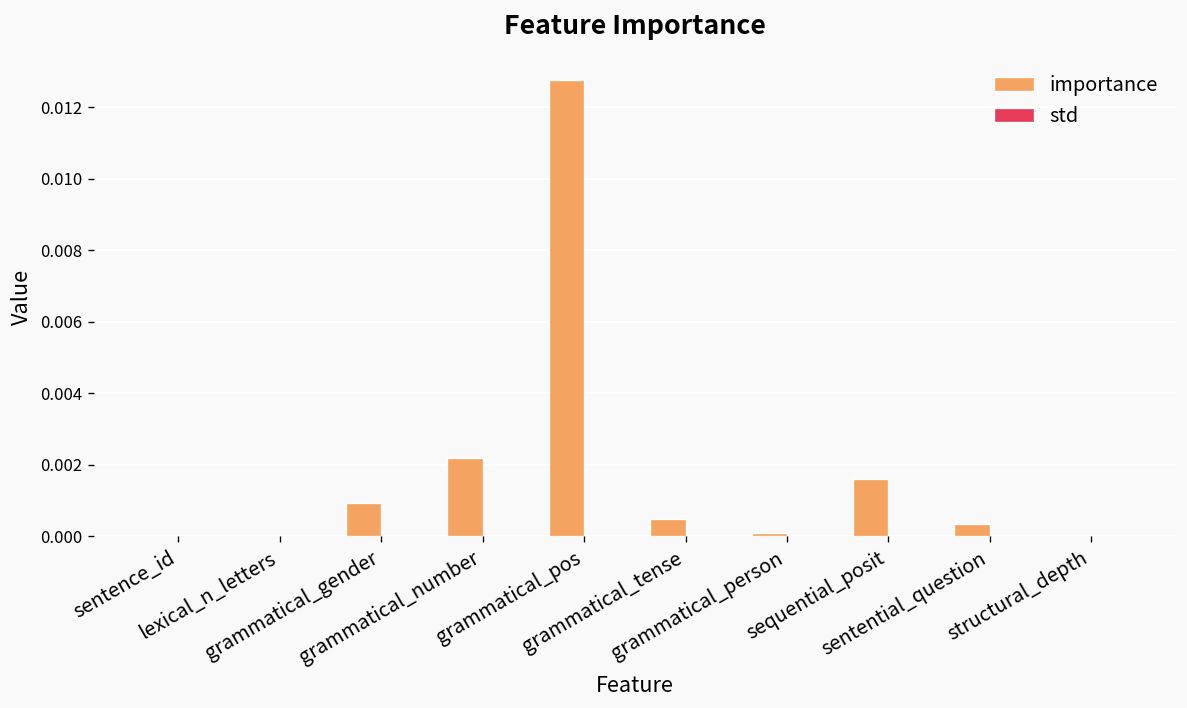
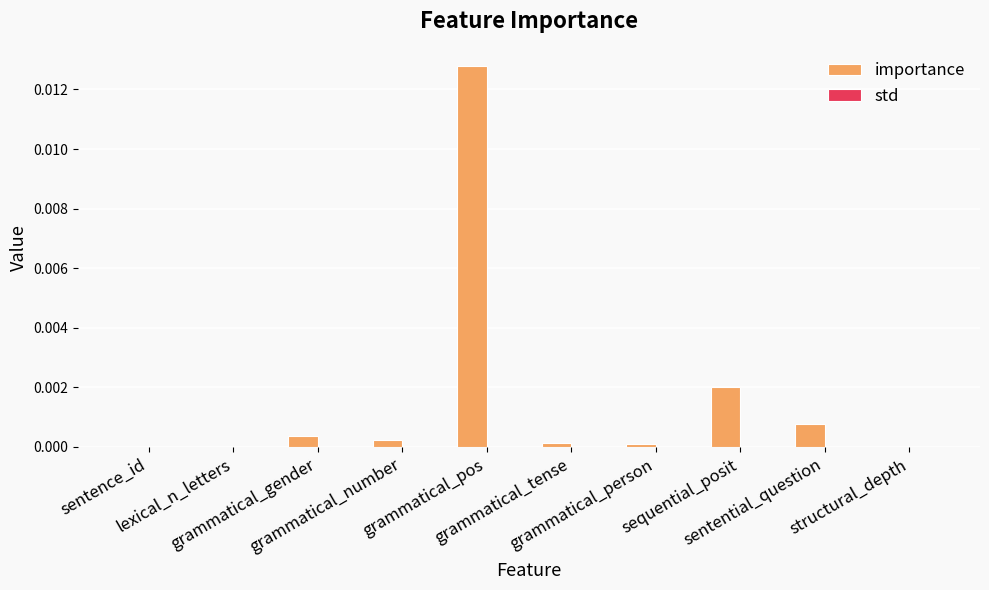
  {
    "importance": {
      "lexical_n_letters": 0.0000,
-     "grammatical_gender": 0.0009,
-     "grammatical_number": 0.0022,
+     "grammatical_gender": 0.0004,
+     "grammatical_number": 0.0002,
      "grammatical_pos": 0.0128,
-     "grammatical_tense": 0.0005,
+     "grammatical_tense": 0.0001,
      "grammatical_person": 0.0001,
-     "sequential_posit": 0.0016,
-     "sentential_question": 0.0003,
+     "sequential_posit": 0.0020,
+     "sentential_question": 0.0008,
      "structural_depth": 0.0000
    },
    "std": {
      "lexical_n_letters": 0.0000,
      "structural_depth": 0.0000
    }
  }
